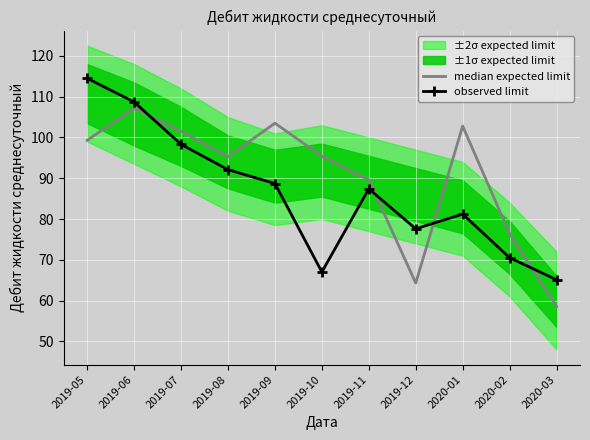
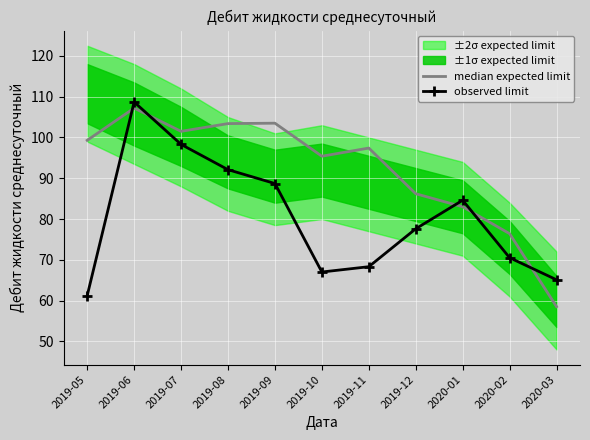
  {
    "median expected limit": {
      "2019-05": 99,
      "2019-06": 107,
      "2019-07": 102,
-     "2019-08": 95,
+     "2019-08": 103,
      "2019-09": 104,
      "2019-10": 95,
-     "2019-11": 90,
-     "2019-12": 64,
-     "2020-01": 103,
+     "2019-11": 97,
+     "2019-12": 86,
+     "2020-01": 83,
      "2020-02": 76,
      "2020-03": 59
    },
    "observed limit": {
-     "2019-05": 115,
+     "2019-05": 61,
      "2019-06": 109,
      "2019-07": 98,
      "2019-08": 92,
      "2019-09": 89,
      "2019-10": 67,
-     "2019-11": 87,
+     "2019-11": 68,
      "2019-12": 78,
-     "2020-01": 81,
+     "2020-01": 85,
      "2020-02": 71,
      "2020-03": 65
    }
  }
